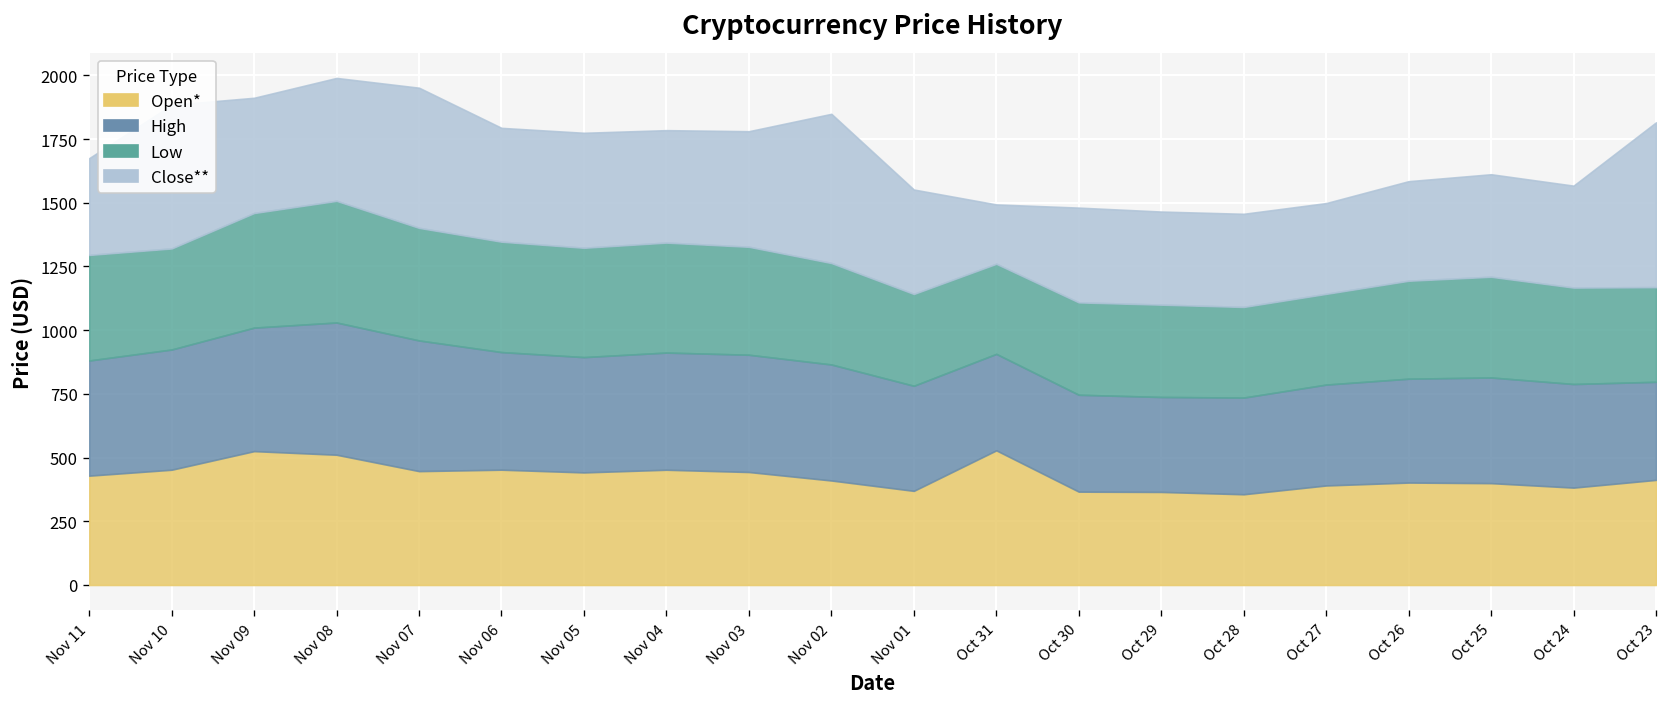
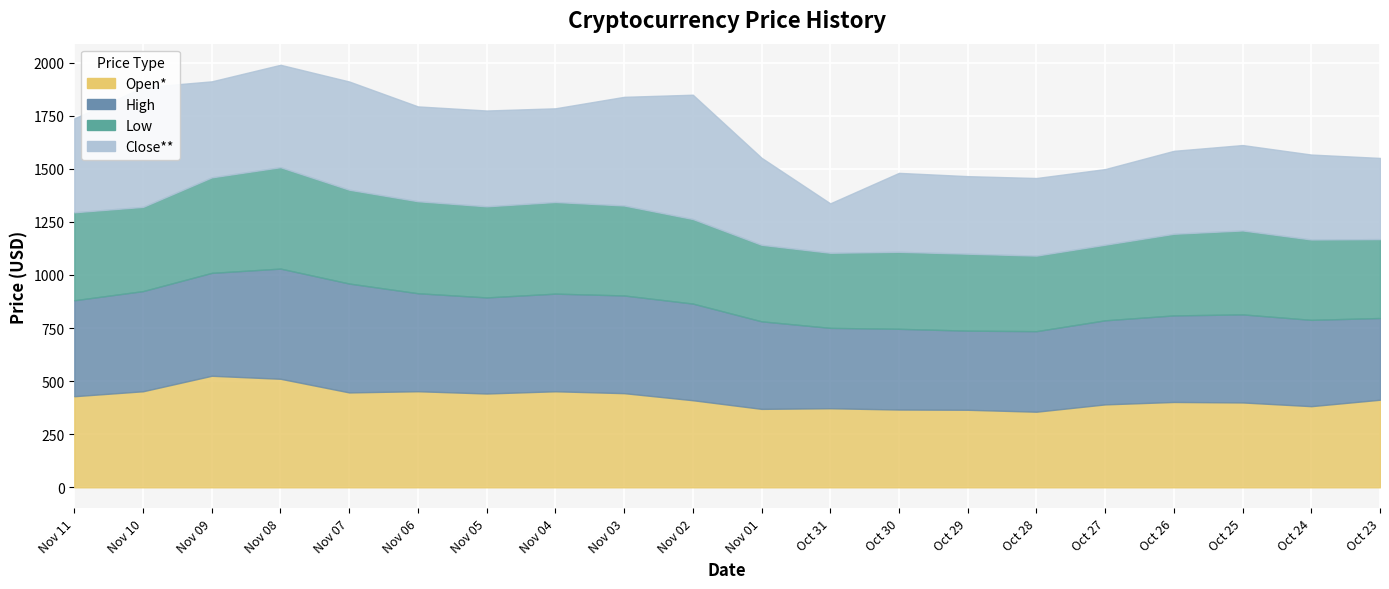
  {
    "Open*": {
      "Nov 11": 430,
      "Nov 10": 450,
      "Nov 09": 530,
      "Nov 08": 510,
      "Nov 07": 450,
      "Nov 06": 450,
      "Nov 05": 440,
      "Nov 04": 450,
      "Nov 03": 440,
      "Nov 02": 410,
      "Nov 01": 370,
-     "Oct 31": 530,
+     "Oct 31": 370,
      "Oct 30": 370,
      "Oct 29": 370,
      "Oct 28": 360,
      "Oct 27": 390,
      "Oct 26": 400,
      "Oct 25": 400,
      "Oct 24": 380,
      "Oct 23": 410
    },
    "Close**": {
-     "Nov 11": 380,
+     "Nov 11": 440,
      "Nov 09": 450,
      "Nov 08": 480,
-     "Nov 07": 550,
+     "Nov 07": 510,
      "Nov 06": 450,
      "Nov 05": 450,
      "Nov 04": 440,
-     "Nov 03": 450,
+     "Nov 03": 510,
      "Nov 02": 590,
      "Nov 01": 410,
      "Oct 31": 230,
      "Oct 30": 370,
      "Oct 29": 370,
      "Oct 28": 370,
      "Oct 27": 360,
      "Oct 26": 390,
      "Oct 25": 400,
      "Oct 24": 400,
-     "Oct 23": 650
+     "Oct 23": 380
    }
  }
